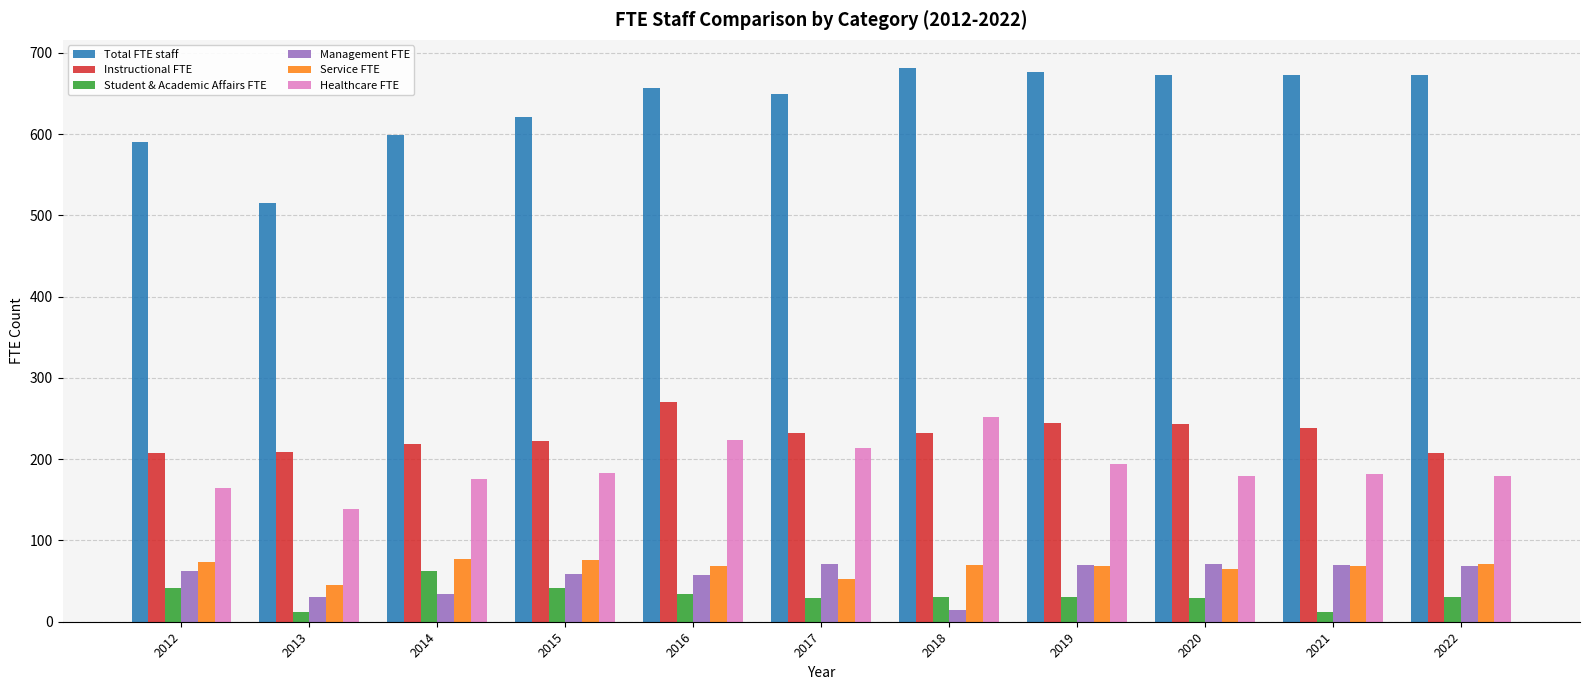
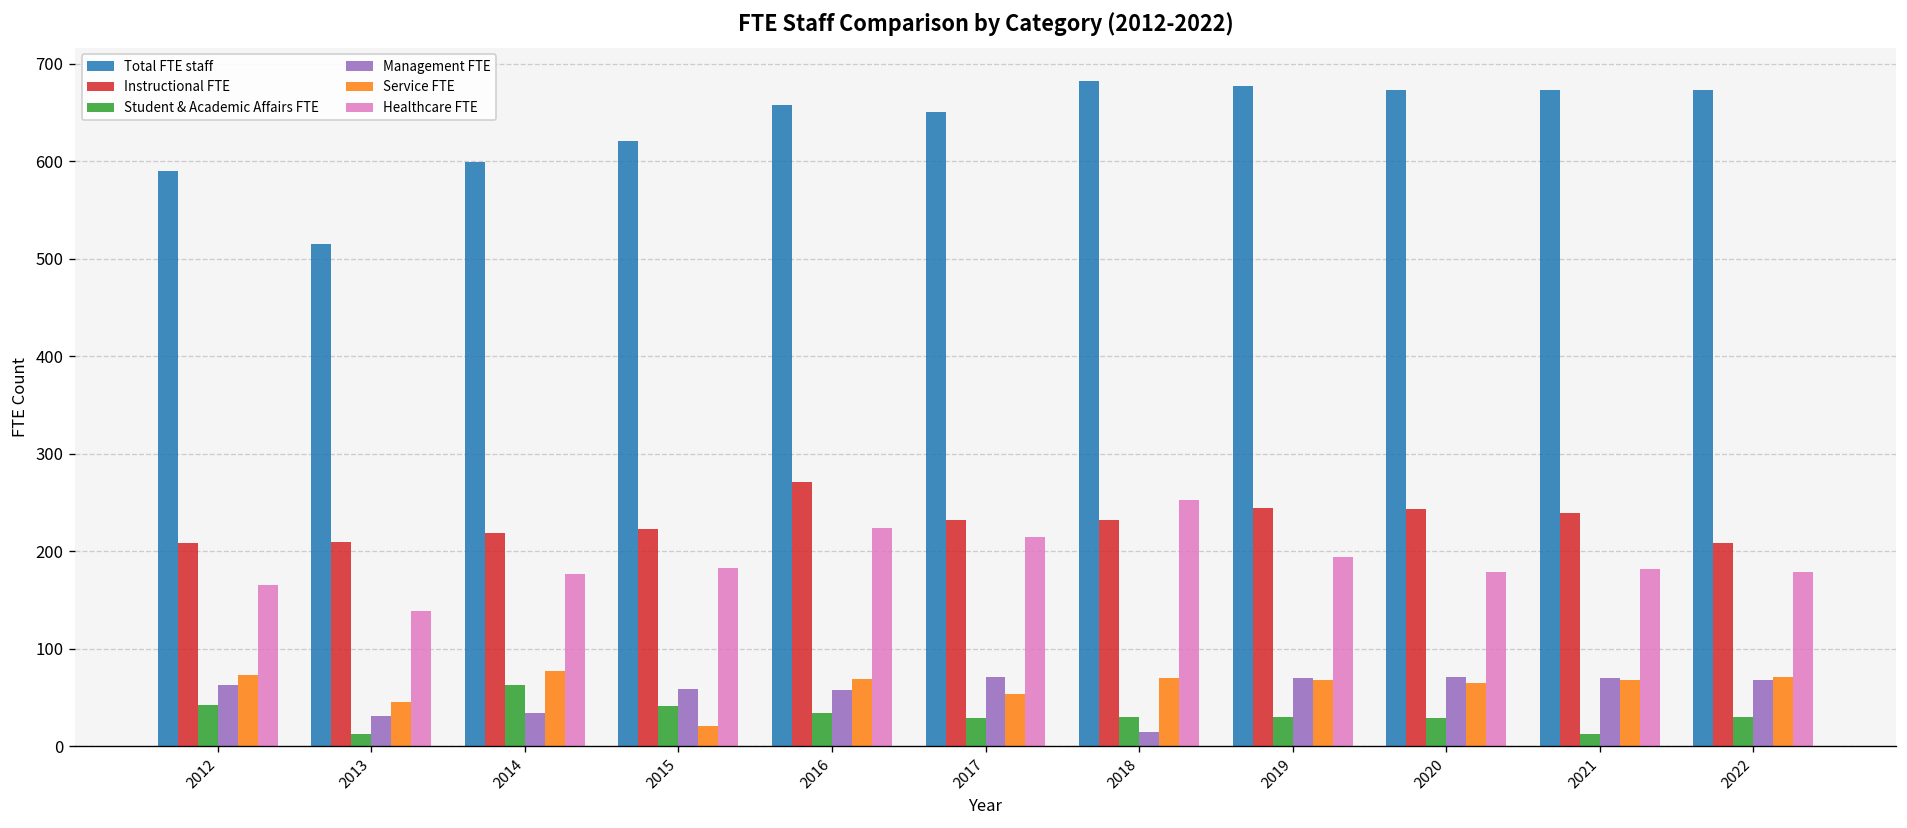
  {
    "Total FTE staff": {
      "2012": 590,
      "2013": 520,
      "2014": 600,
      "2015": 620,
      "2016": 660,
      "2017": 650,
      "2018": 680,
      "2019": 680,
      "2020": 670,
      "2021": 670,
      "2022": 670
    },
    "Instructional FTE": {
      "2012": 210,
      "2013": 210,
      "2014": 220,
      "2015": 220,
      "2016": 270,
      "2017": 230,
      "2018": 230,
      "2019": 240,
      "2020": 240,
      "2021": 240,
      "2022": 210
    },
    "Student & Academic Affairs FTE": {
      "2012": 40,
      "2013": 10,
      "2014": 60,
      "2015": 40,
      "2016": 30,
      "2017": 30,
      "2018": 30,
      "2019": 30,
      "2020": 30,
      "2021": 10,
      "2022": 30
    },
    "Management FTE": {
      "2012": 60,
      "2013": 30,
      "2014": 30,
      "2015": 60,
      "2016": 60,
      "2017": 70,
      "2018": 10,
      "2019": 70,
      "2020": 70,
      "2021": 70,
      "2022": 70
    },
    "Service FTE": {
      "2012": 70,
      "2013": 50,
      "2014": 80,
-     "2015": 80,
+     "2015": 20,
      "2016": 70,
      "2017": 50,
      "2018": 70,
      "2019": 70,
      "2020": 70,
      "2021": 70,
      "2022": 70
    },
    "Healthcare FTE": {
      "2012": 170,
      "2013": 140,
      "2014": 180,
      "2015": 180,
      "2016": 220,
      "2017": 210,
      "2018": 250,
      "2019": 190,
      "2020": 180,
      "2021": 180,
      "2022": 180
    }
  }
